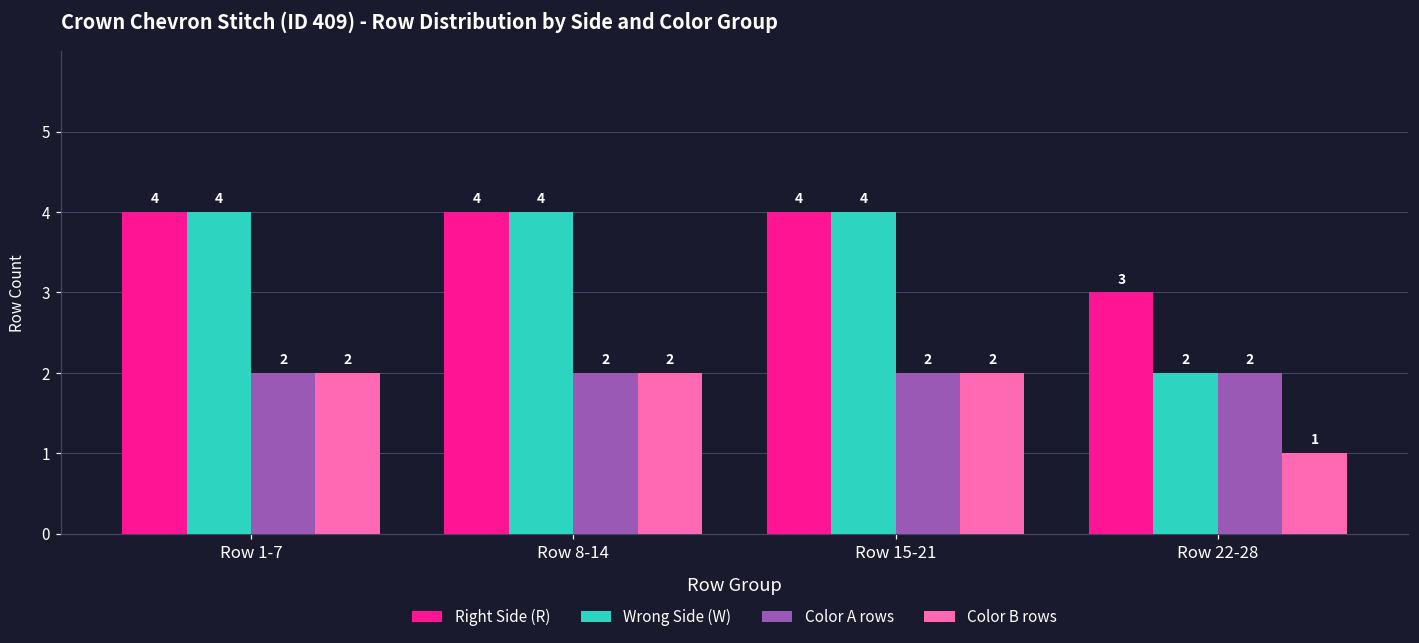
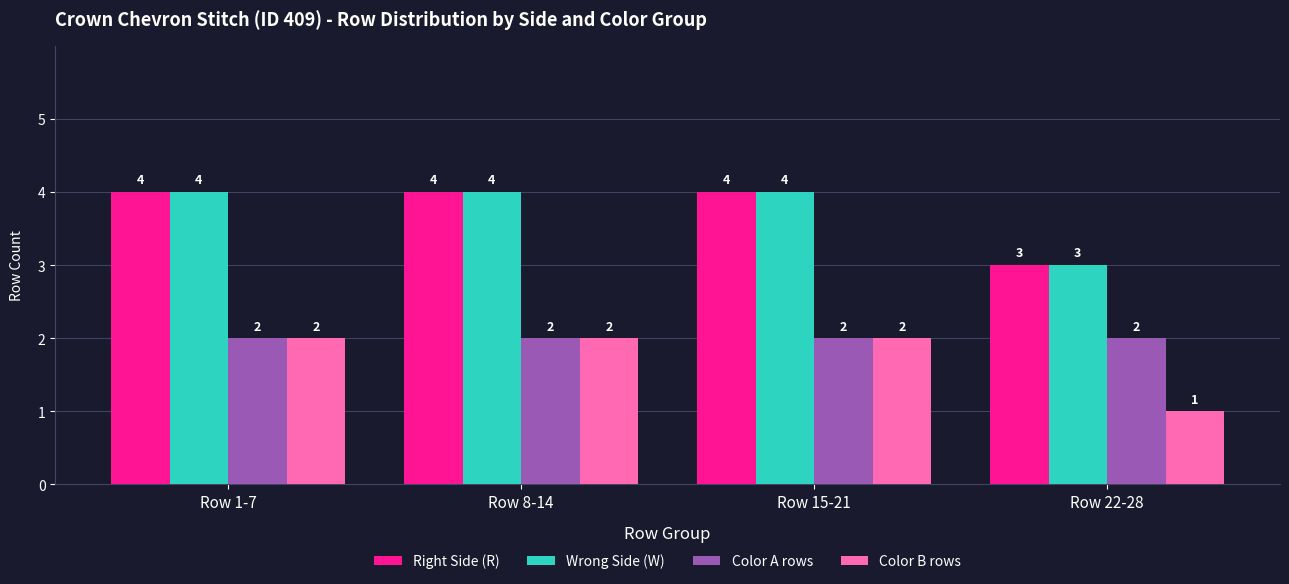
  {
    "Right Side (R)": {
      "Row 1-7": 4,
      "Row 8-14": 4,
      "Row 15-21": 4,
      "Row 22-28": 3
    },
    "Wrong Side (W)": {
      "Row 1-7": 4,
      "Row 8-14": 4,
      "Row 15-21": 4,
-     "Row 22-28": 2
+     "Row 22-28": 3
    },
    "Color A rows": {
      "Row 1-7": 2,
      "Row 8-14": 2,
      "Row 15-21": 2,
      "Row 22-28": 2
    },
    "Color B rows": {
      "Row 1-7": 2,
      "Row 8-14": 2,
      "Row 15-21": 2,
      "Row 22-28": 1
    }
  }
